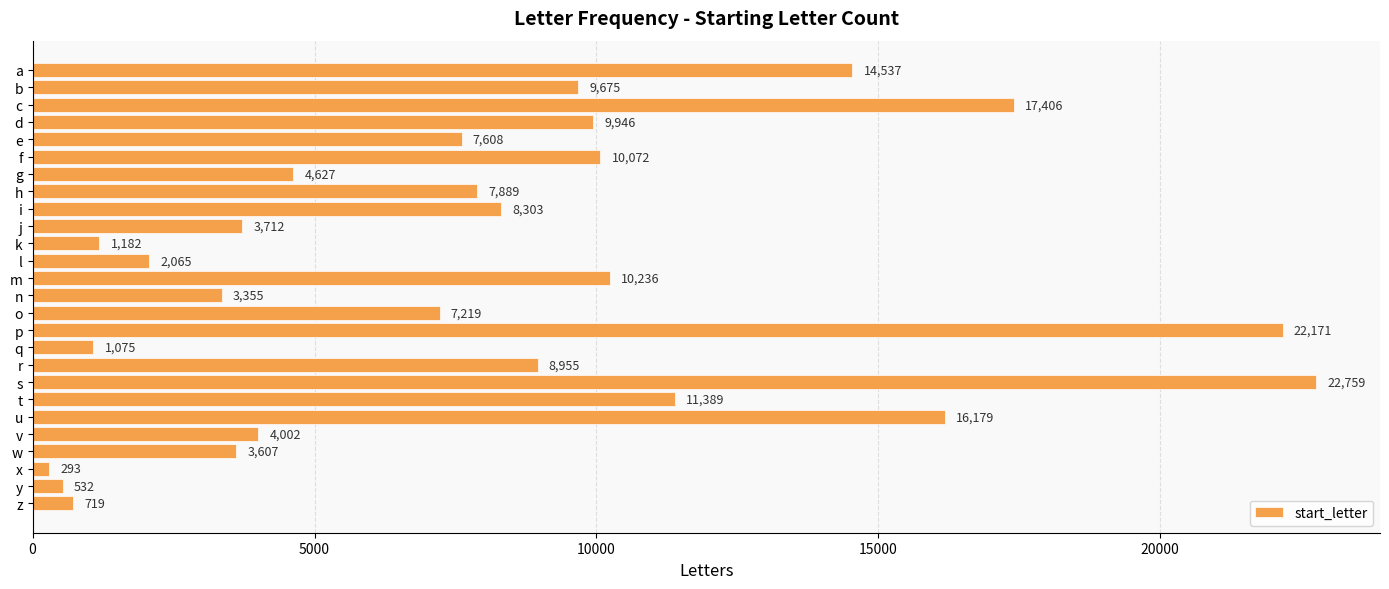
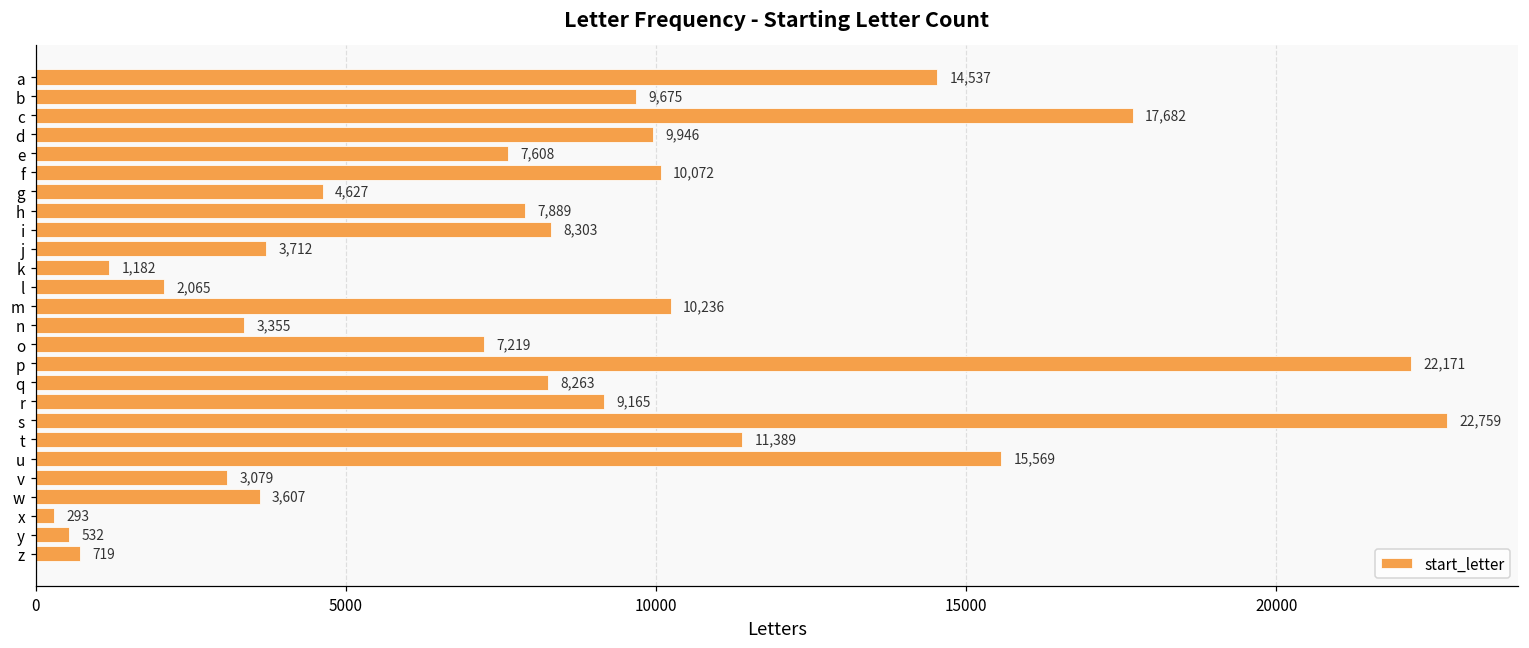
  {
    "a": "14,537",
    "b": "9,675",
-   "c": "17,406",
+   "c": "17,682",
    "d": "9,946",
    "e": "7,608",
    "f": "10,072",
    "g": "4,627",
    "h": "7,889",
    "i": "8,303",
    "j": "3,712",
    "k": "1,182",
    "l": "2,065",
    "m": "10,236",
    "n": "3,355",
    "o": "7,219",
    "p": "22,171",
-   "q": "1,075",
-   "r": "8,955",
+   "q": "8,263",
+   "r": "9,165",
    "s": "22,759",
    "t": "11,389",
-   "u": "16,179",
-   "v": "4,002",
+   "u": "15,569",
+   "v": "3,079",
    "w": "3,607",
    "x": "293",
    "y": "532",
    "z": "719"
  }
